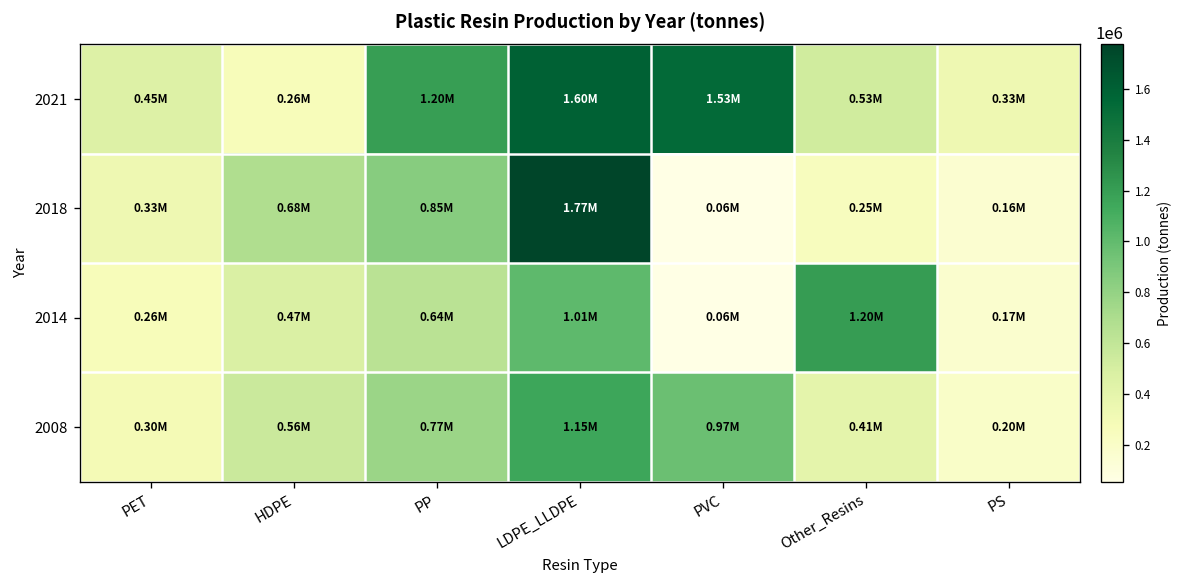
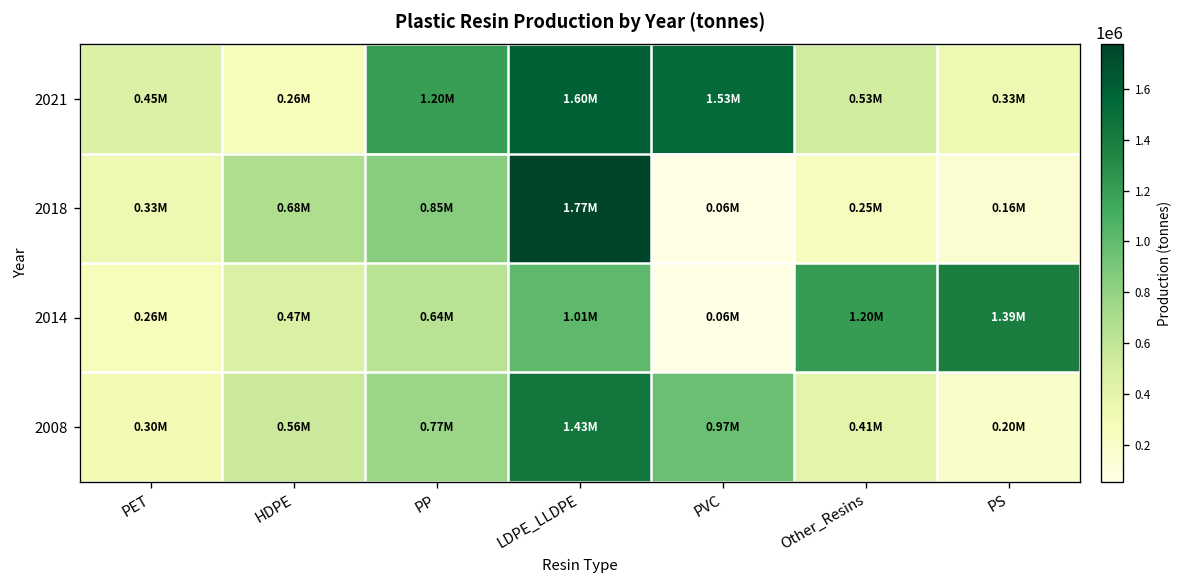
  {
    "2021": {
      "PET": "0.45M",
      "HDPE": "0.26M",
      "PP": "1.20M",
      "LDPE_LLDPE": "1.60M",
      "PVC": "1.53M",
      "Other_Resins": "0.53M",
      "PS": "0.33M"
    },
    "2018": {
      "PET": "0.33M",
      "HDPE": "0.68M",
      "PP": "0.85M",
      "LDPE_LLDPE": "1.77M",
      "PVC": "0.06M",
      "Other_Resins": "0.25M",
      "PS": "0.16M"
    },
    "2014": {
      "PET": "0.26M",
      "HDPE": "0.47M",
      "PP": "0.64M",
      "LDPE_LLDPE": "1.01M",
      "PVC": "0.06M",
      "Other_Resins": "1.20M",
-     "PS": "0.17M"
+     "PS": "1.39M"
    },
    "2008": {
      "PET": "0.30M",
      "HDPE": "0.56M",
      "PP": "0.77M",
-     "LDPE_LLDPE": "1.15M",
+     "LDPE_LLDPE": "1.43M",
      "PVC": "0.97M",
      "Other_Resins": "0.41M",
      "PS": "0.20M"
    }
  }
